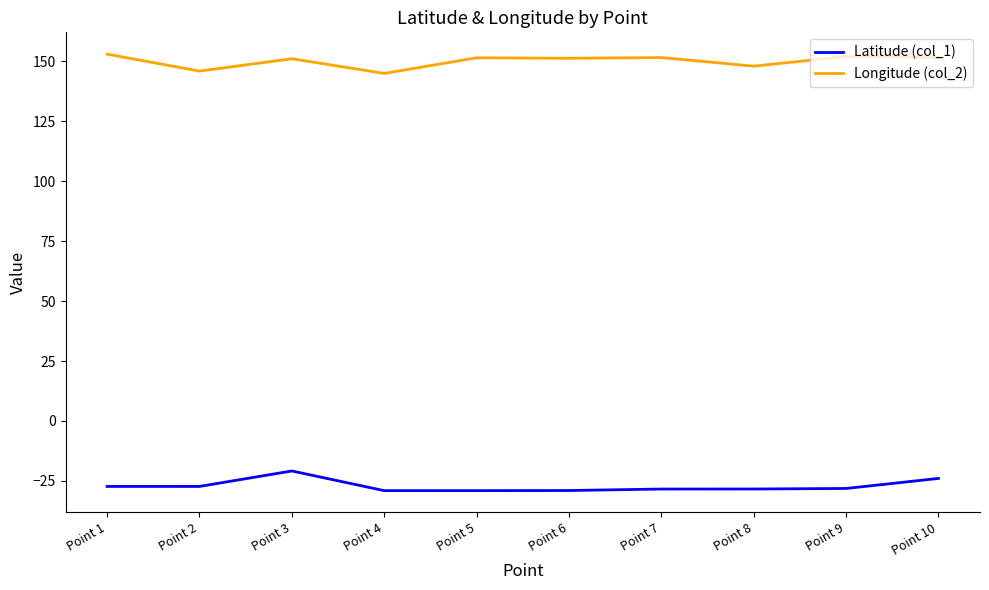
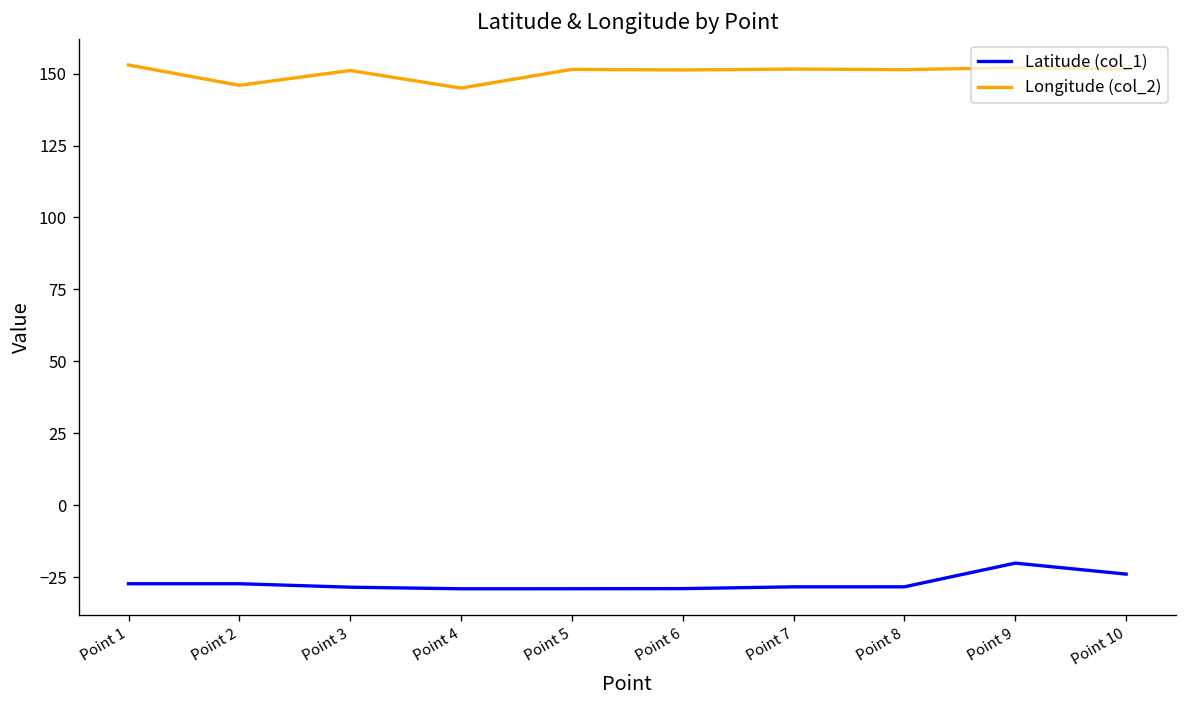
  {
    "Latitude (col_1)": {
      "Point 1": -27,
      "Point 2": -27,
-     "Point 3": -21,
+     "Point 3": -29,
      "Point 4": -29,
      "Point 5": -29,
      "Point 6": -29,
      "Point 7": -28,
      "Point 8": -28,
-     "Point 9": -28,
+     "Point 9": -20,
      "Point 10": -24
    },
    "Longitude (col_2)": {
      "Point 1": 153,
      "Point 2": 146,
      "Point 3": 151,
      "Point 4": 145,
      "Point 5": 151,
      "Point 6": 151,
      "Point 7": 152,
-     "Point 8": 148
+     "Point 8": 151
    }
  }
